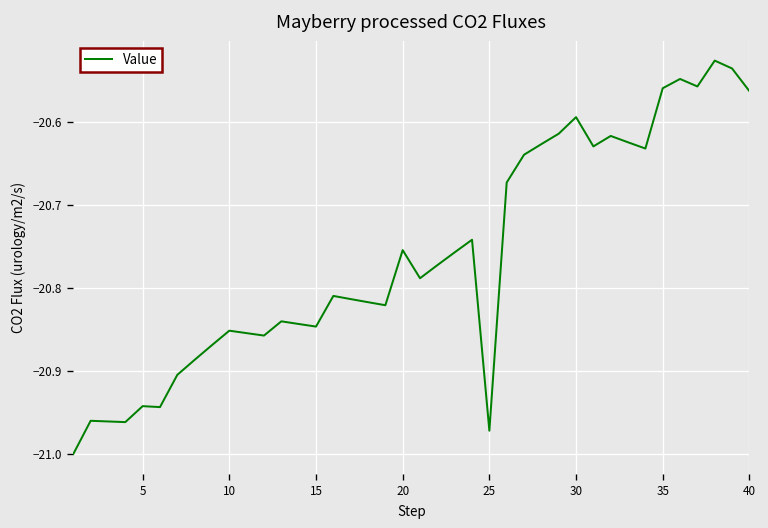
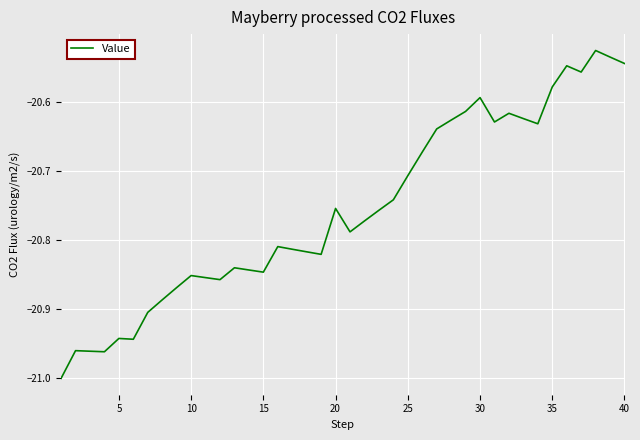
  {
    "5": -20.94,
    "10": -20.85,
    "15": -20.85,
    "20": -20.75,
-   "25": -20.97,
+   "25": -20.71,
    "30": -20.59,
-   "35": -20.56,
-   "40": -20.56
+   "35": -20.58,
+   "40": -20.54
  }
